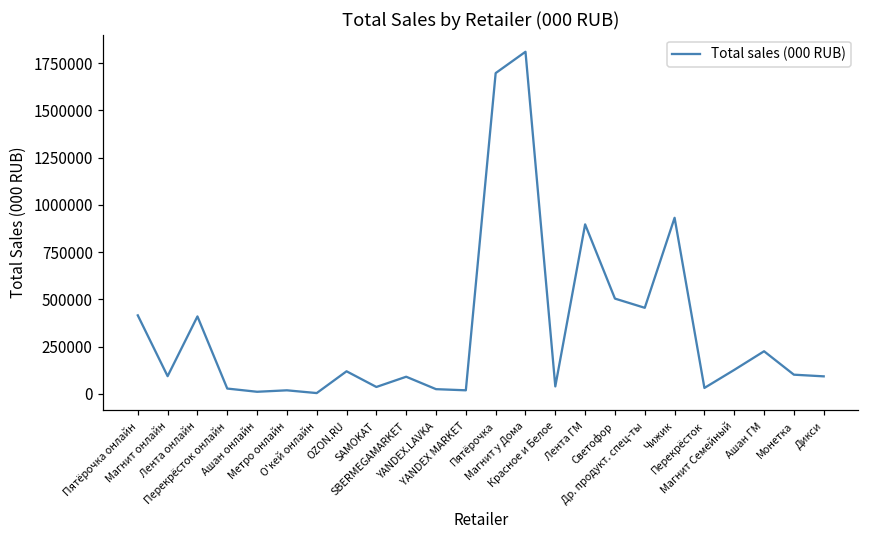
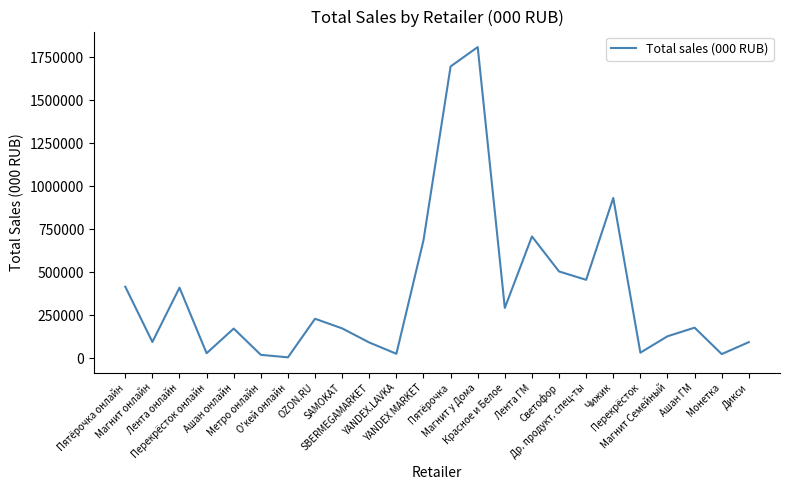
  {
    "Пятёрочка онлайн": 420000,
    "Магнит онлайн": 90000,
    "Лента онлайн": 410000,
    "Перекрёсток онлайн": 30000,
-   "Ашан онлайн": 10000,
+   "Ашан онлайн": 170000,
    "Метро онлайн": 20000,
    "О'кей онлайн": 0,
-   "OZON.RU": 120000,
-   "SAMOKAT": 40000,
+   "OZON.RU": 230000,
+   "SAMOKAT": 170000,
    "SBERMEGAMARKET": 90000,
    "YANDEX.LAVKA": 30000,
-   "YANDEX MARKET": 20000,
+   "YANDEX MARKET": 690000,
    "Пятёрочка": 1700000,
    "Магнит у Дома": 1810000,
-   "Красное и Белое": 40000,
-   "Лента ГМ": 900000,
+   "Красное и Белое": 290000,
+   "Лента ГМ": 710000,
    "Светофор": 500000,
    "Др. продукт. спец-ты": 460000,
    "Чижик": 930000,
    "Перекрёсток": 30000,
    "Магнит Семейный": 130000,
-   "Ашан ГМ": 230000,
-   "Монетка": 100000,
+   "Ашан ГМ": 180000,
+   "Монетка": 20000,
    "Дикси": 90000
  }
